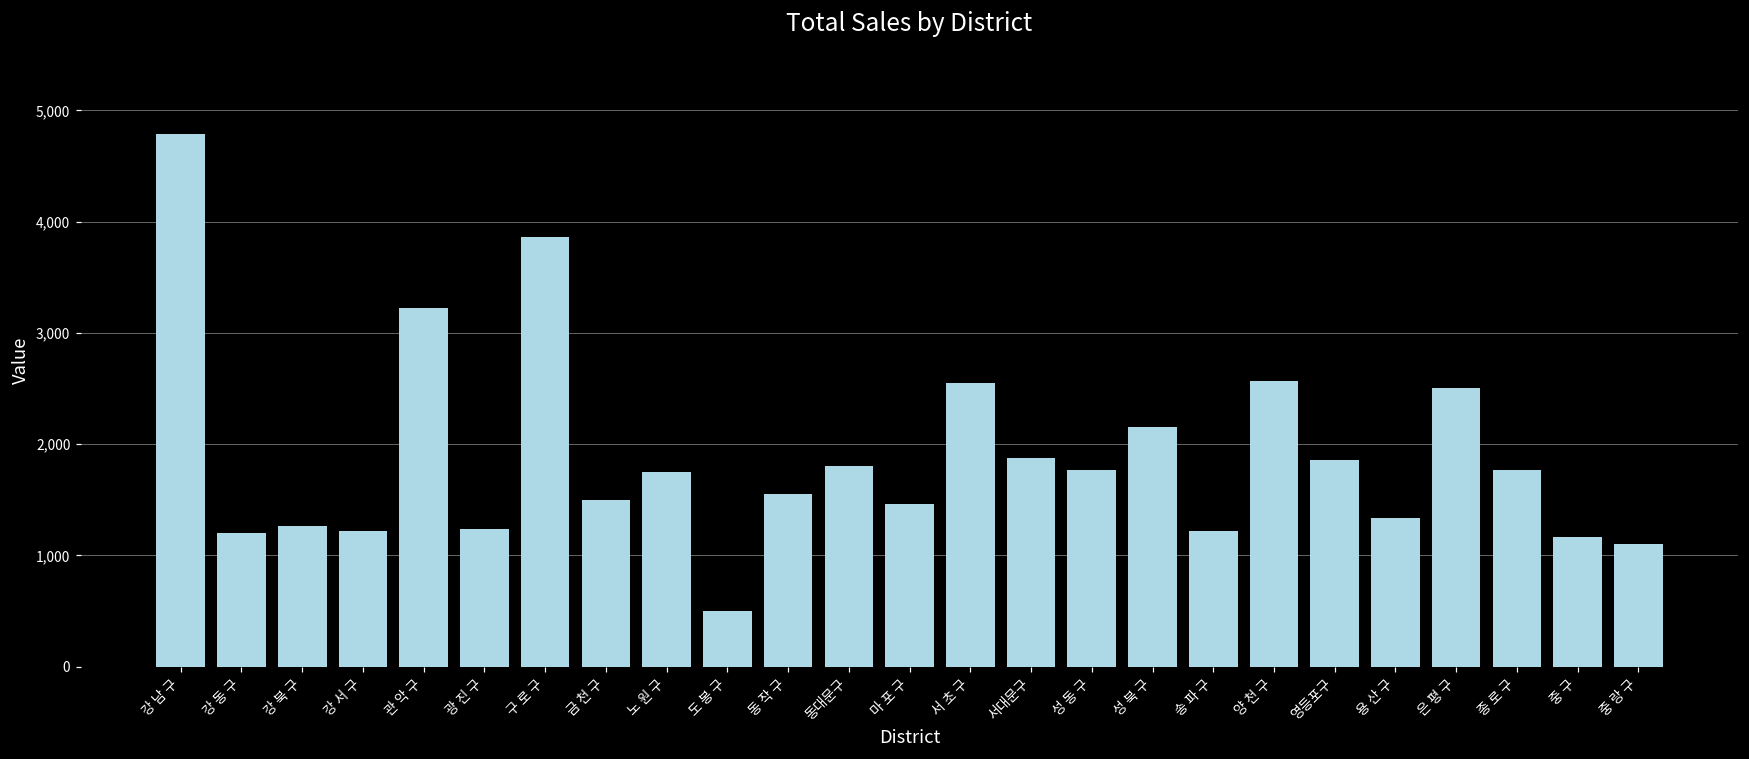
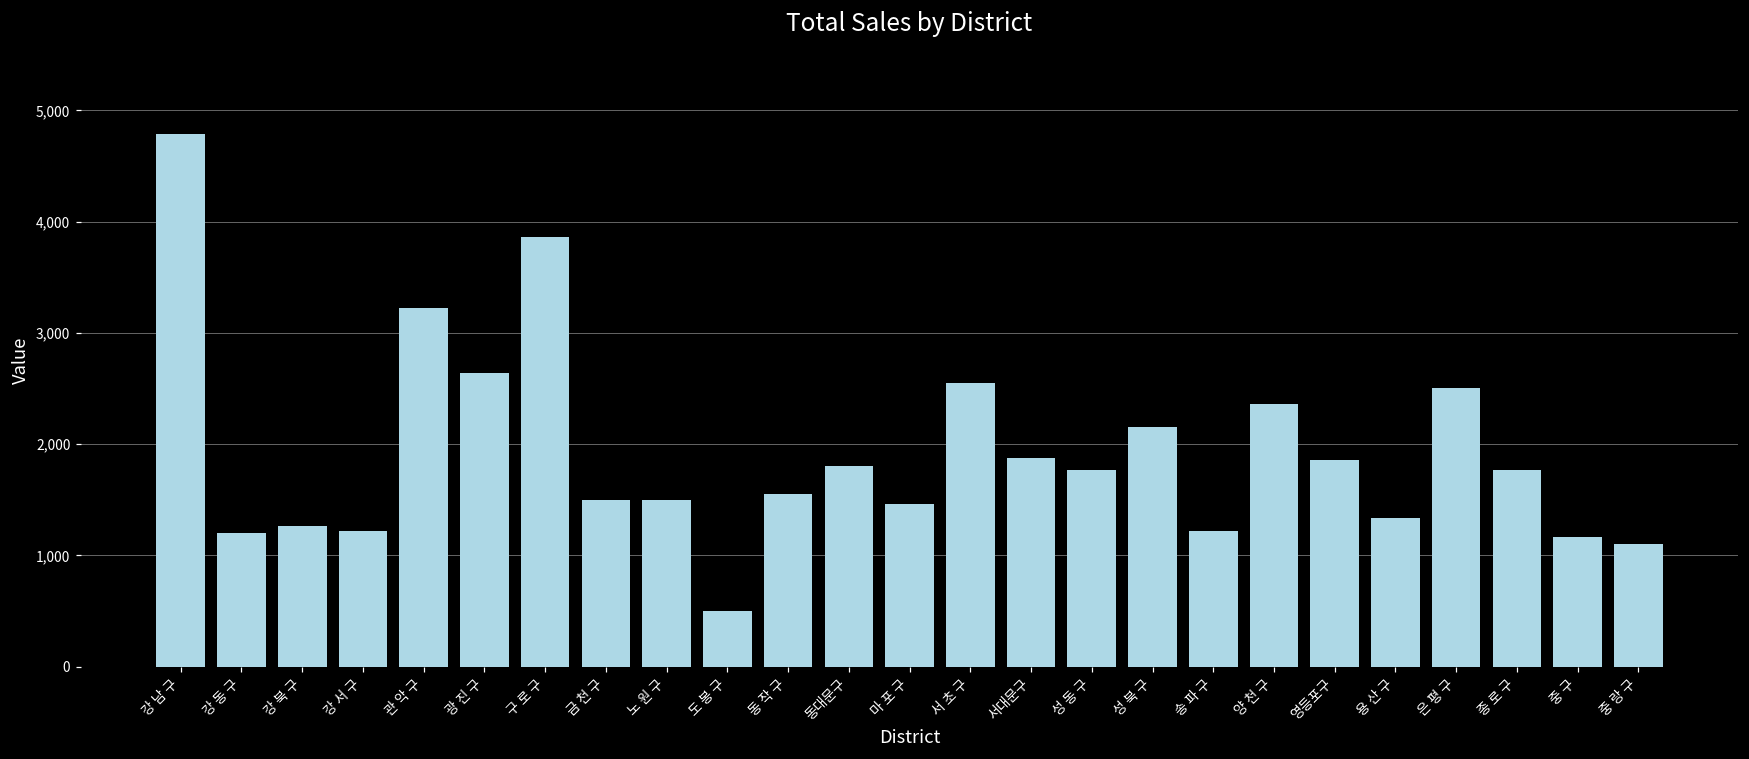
  {
    "강 남 구": "4,790",
    "강 동 구": "1,200",
    "강 북 구": "1,260",
    "강 서 구": "1,220",
    "관 악 구": "3,220",
-   "광 진 구": "1,240",
+   "광 진 구": "2,640",
    "구 로 구": "3,860",
    "금 천 구": "1,500",
-   "노 원 구": "1,750",
+   "노 원 구": "1,500",
    "도 봉 구": "500",
    "동 작 구": "1,560",
    "동대문구": "1,800",
    "마 포 구": "1,460",
    "서 초 구": "2,550",
    "서대문구": "1,870",
    "성 동 구": "1,770",
    "성 북 구": "2,160",
    "송 파 구": "1,220",
-   "양 천 구": "2,570",
+   "양 천 구": "2,360",
    "영등포구": "1,860",
    "용 산 구": "1,330",
    "은 평 구": "2,510",
    "종 로 구": "1,770",
    "중 구": "1,170",
    "중 랑 구": "1,100"
  }
